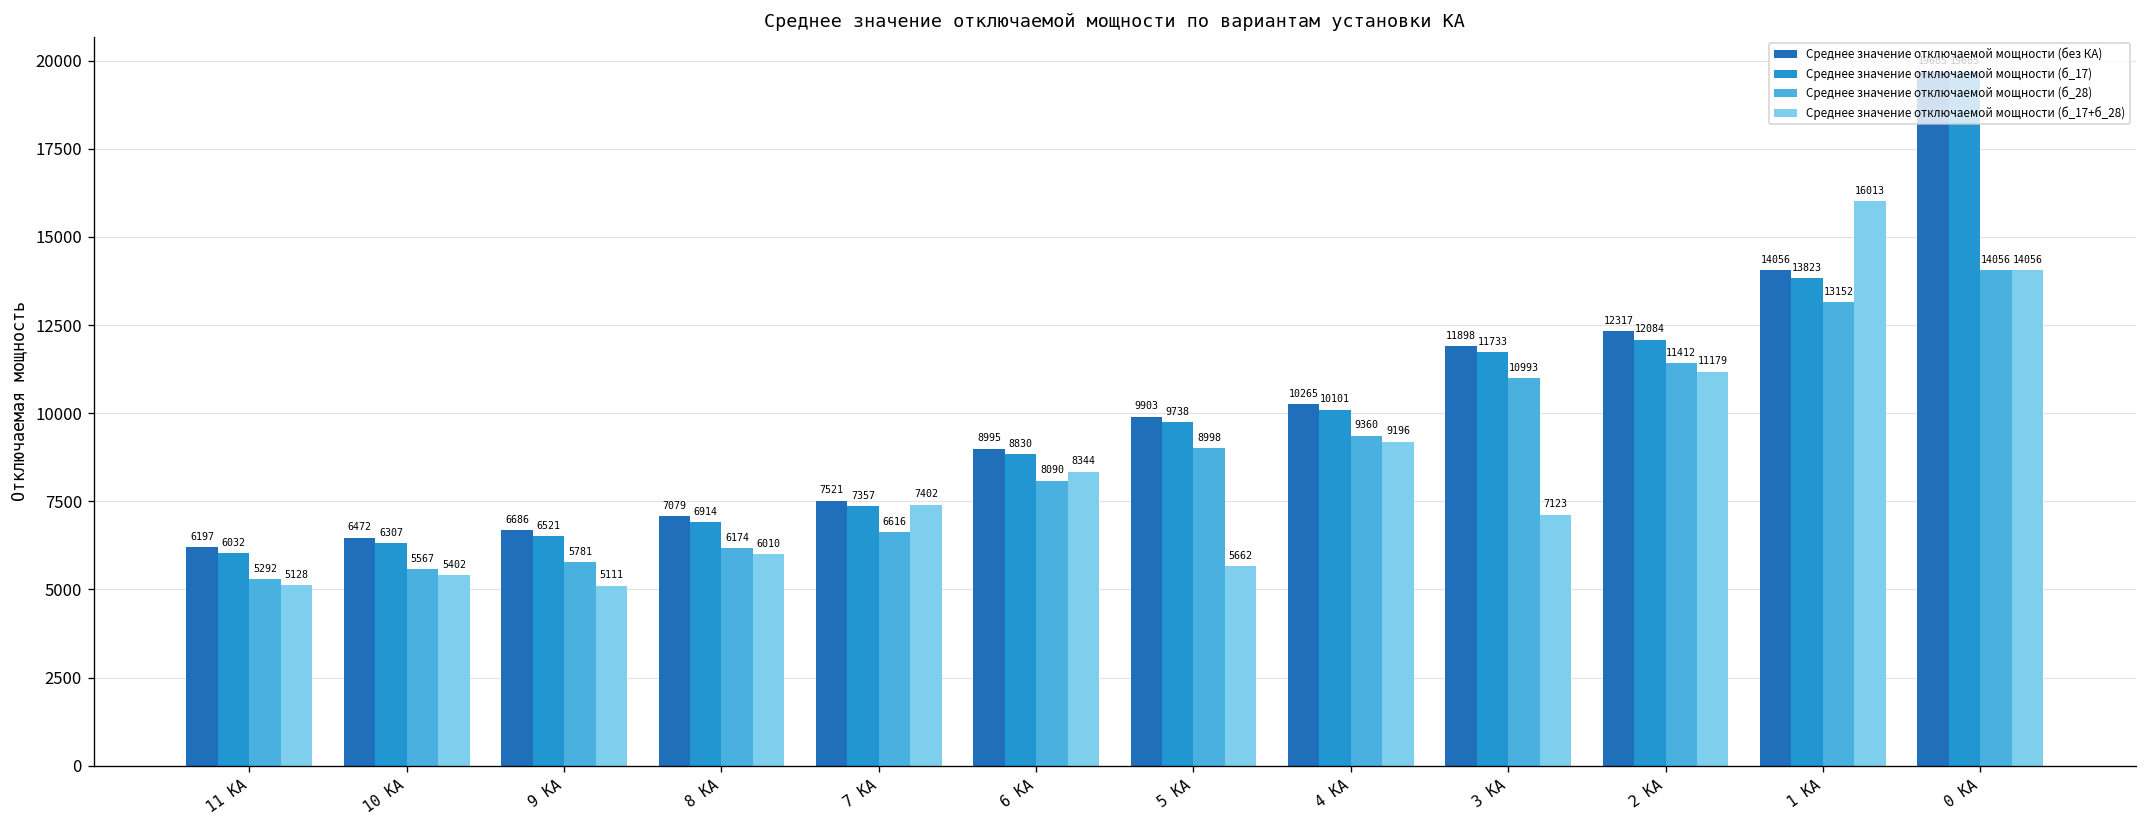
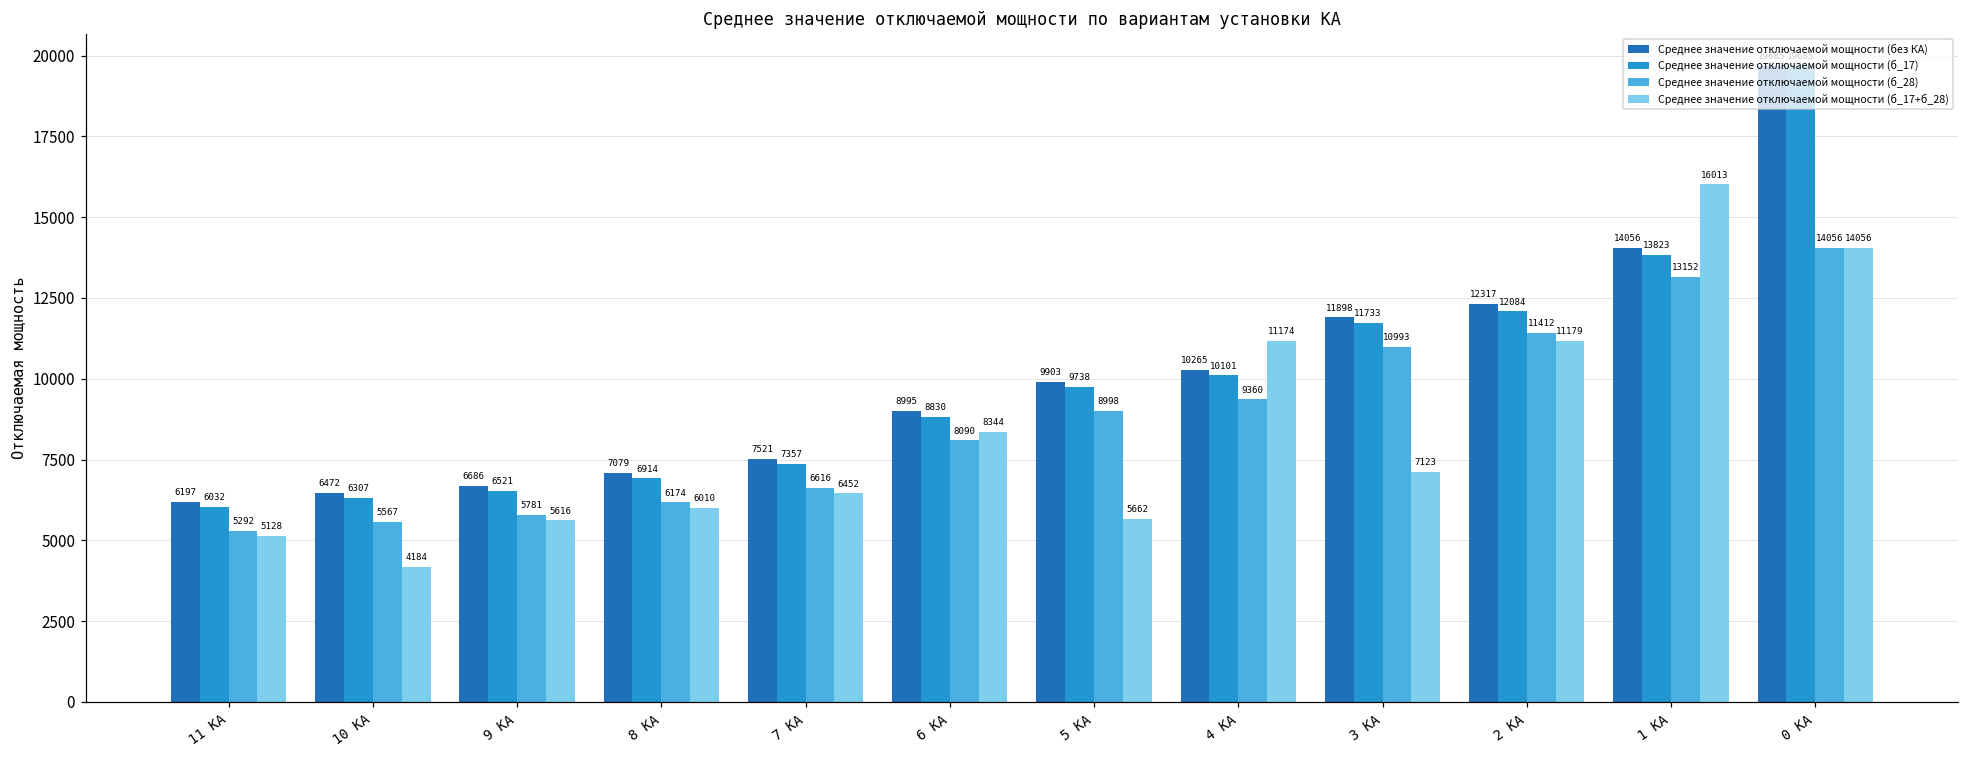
  {
    "Среднее значение отключаемой мощности (б_17+б_28)": {
      "11 КА": 5128,
-     "10 КА": 5402,
-     "9 КА": 5111,
+     "10 КА": 4184,
+     "9 КА": 5616,
      "8 КА": 6010,
-     "7 КА": 7402,
+     "7 КА": 6452,
      "6 КА": 8344,
      "5 КА": 5662,
-     "4 КА": 9196,
+     "4 КА": 11174,
      "3 КА": 7123,
      "2 КА": 11179,
      "1 КА": 16013,
      "0 КА": 14056
    }
  }
